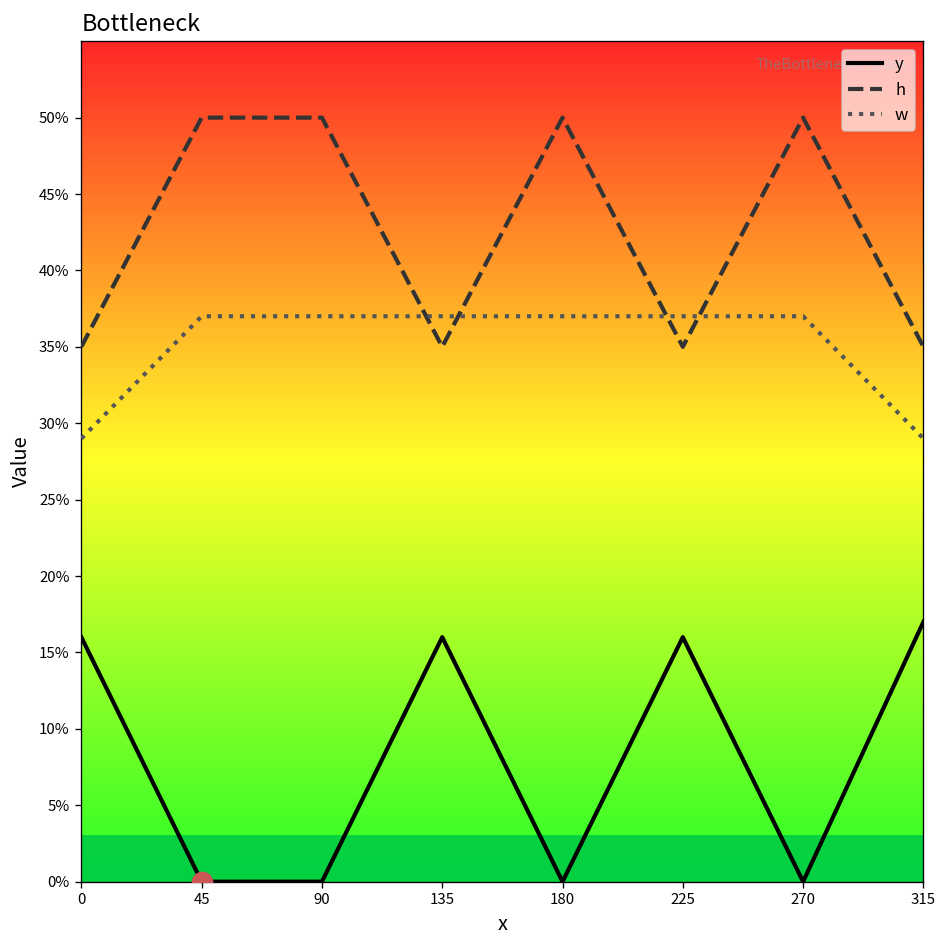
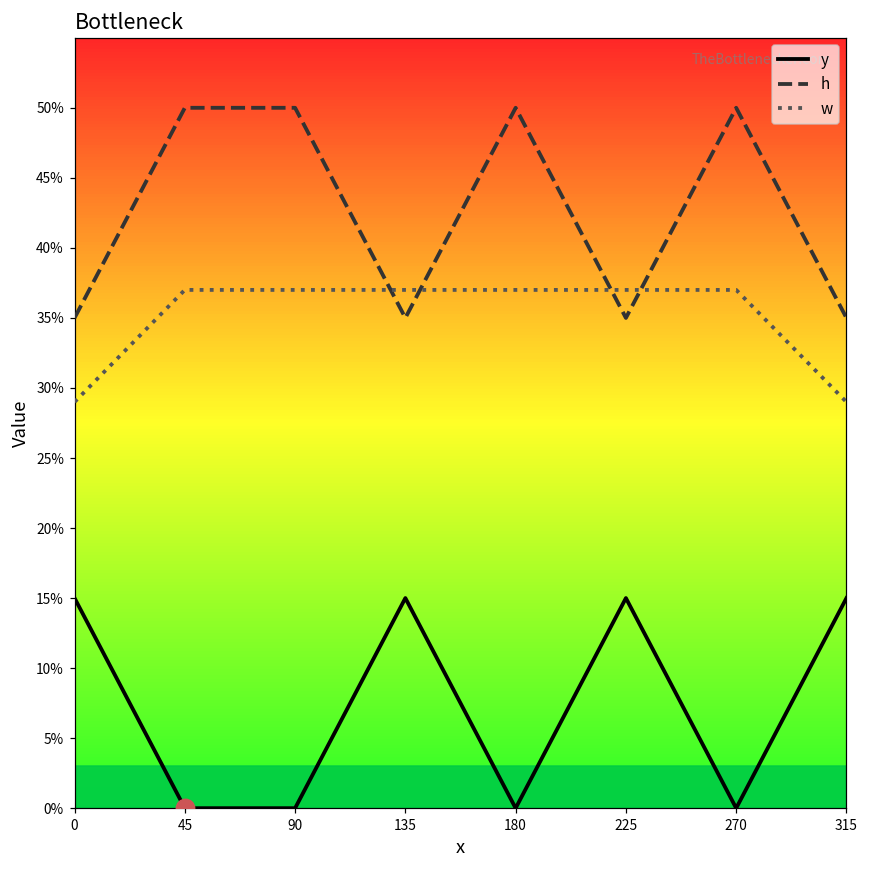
  {
    "y": {
-     "0": "16%",
-     "135": "16%",
-     "225": "16%",
-     "315": "17%"
+     "0": "15%",
+     "135": "15%",
+     "225": "15%",
+     "315": "15%"
    }
  }
